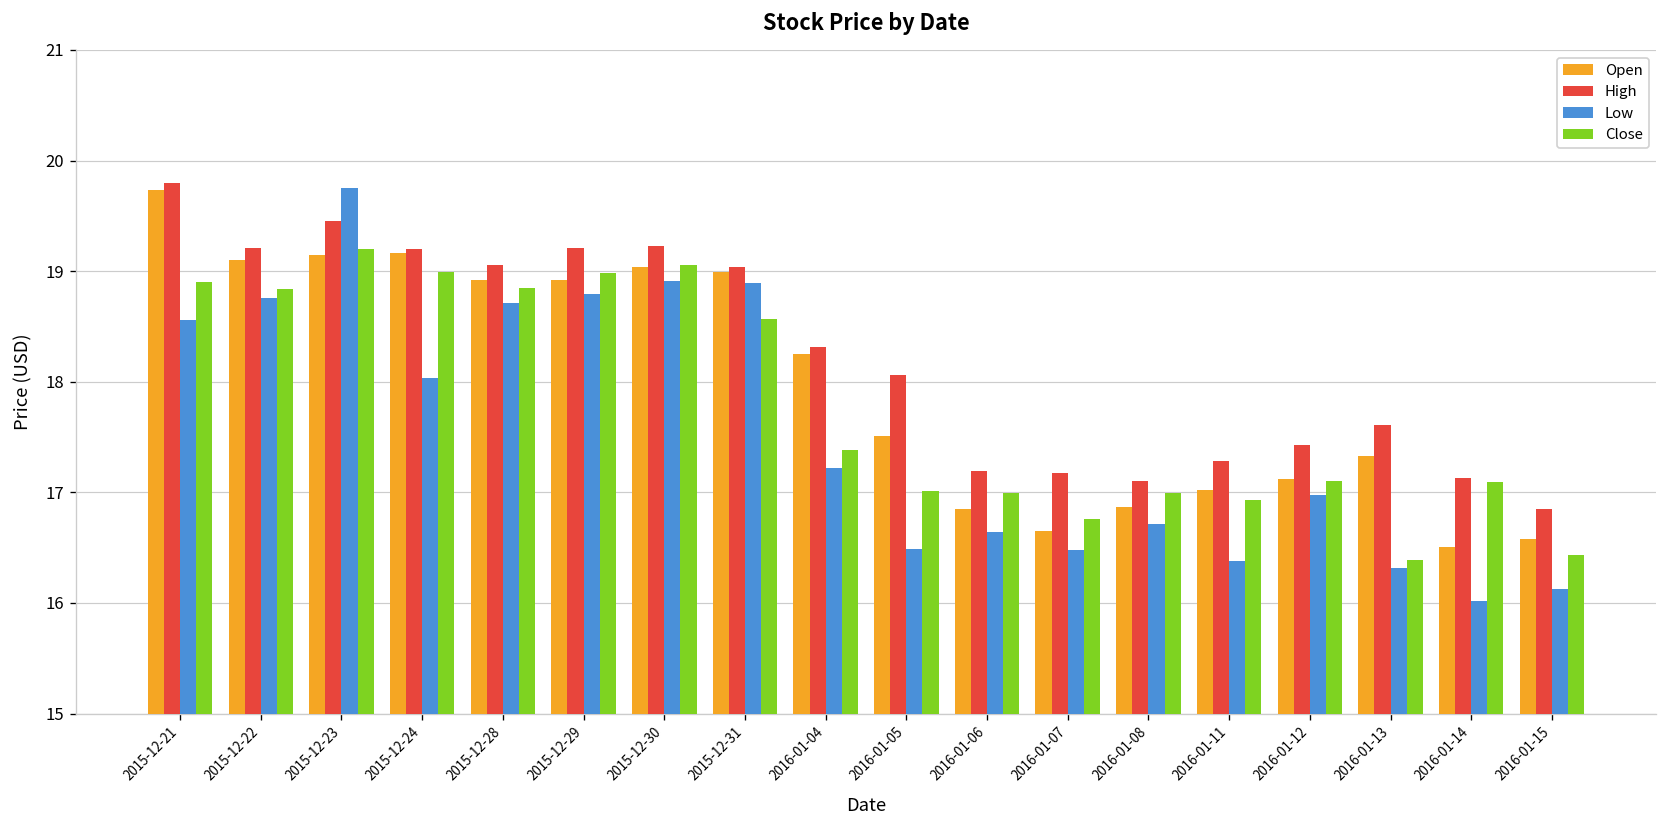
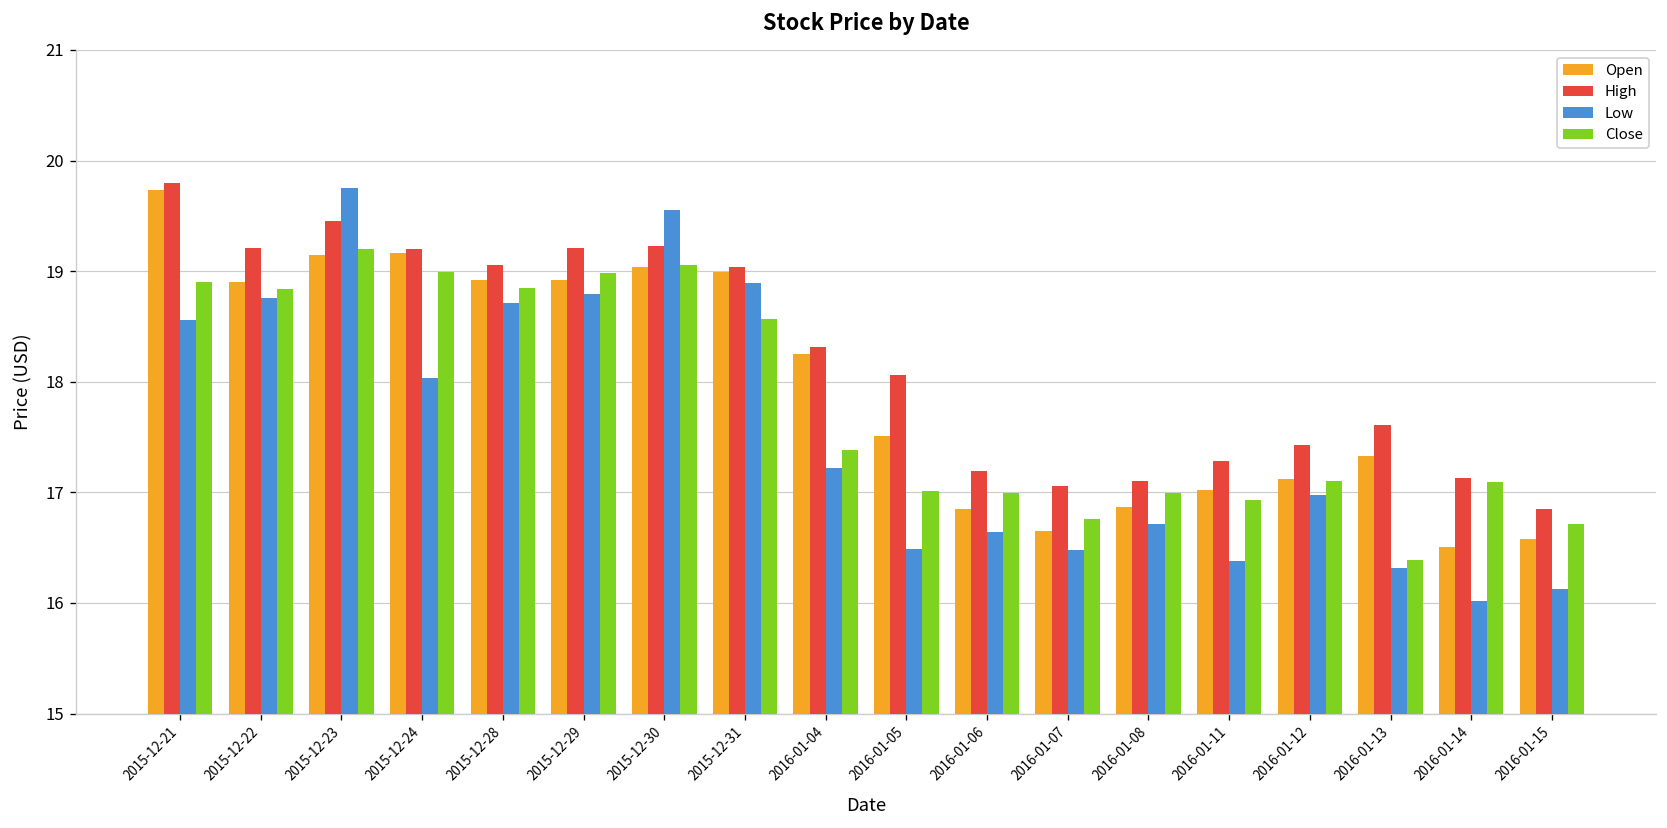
  {
    "Open": {
      "2015-12-21": 19.7,
-     "2015-12-22": 19.1,
+     "2015-12-22": 18.9,
      "2015-12-23": 19.2,
      "2015-12-24": 19.2,
      "2015-12-28": 18.9,
      "2015-12-29": 18.9,
      "2015-12-30": 19.0,
      "2015-12-31": 19.0,
      "2016-01-04": 18.3,
      "2016-01-05": 17.5,
      "2016-01-06": 16.9,
      "2016-01-07": 16.7,
      "2016-01-08": 16.9,
      "2016-01-11": 17.0,
      "2016-01-12": 17.1,
      "2016-01-13": 17.3,
      "2016-01-14": 16.5,
      "2016-01-15": 16.6
    },
    "High": {
      "2015-12-21": 19.8,
      "2015-12-22": 19.2,
      "2015-12-23": 19.5,
      "2015-12-24": 19.2,
      "2015-12-28": 19.1,
      "2015-12-29": 19.2,
      "2015-12-30": 19.2,
      "2015-12-31": 19.0,
      "2016-01-04": 18.3,
      "2016-01-05": 18.1,
      "2016-01-06": 17.2,
-     "2016-01-07": 17.2,
+     "2016-01-07": 17.1,
      "2016-01-08": 17.1,
      "2016-01-11": 17.3,
      "2016-01-12": 17.4,
      "2016-01-13": 17.6,
      "2016-01-14": 17.1,
      "2016-01-15": 16.9
    },
    "Low": {
      "2015-12-21": 18.6,
      "2015-12-22": 18.8,
      "2015-12-23": 19.7,
      "2015-12-24": 18.0,
      "2015-12-28": 18.7,
      "2015-12-29": 18.8,
-     "2015-12-30": 18.9,
+     "2015-12-30": 19.6,
      "2015-12-31": 18.9,
      "2016-01-04": 17.2,
      "2016-01-05": 16.5,
      "2016-01-06": 16.6,
      "2016-01-07": 16.5,
      "2016-01-08": 16.7,
      "2016-01-11": 16.4,
      "2016-01-12": 17.0,
      "2016-01-13": 16.3,
      "2016-01-14": 16.0,
      "2016-01-15": 16.1
    },
    "Close": {
      "2015-12-21": 18.9,
      "2015-12-22": 18.8,
      "2015-12-23": 19.2,
      "2015-12-24": 19.0,
      "2015-12-28": 18.9,
      "2015-12-29": 19.0,
      "2015-12-30": 19.1,
      "2015-12-31": 18.6,
      "2016-01-04": 17.4,
      "2016-01-05": 17.0,
      "2016-01-06": 17.0,
      "2016-01-07": 16.8,
      "2016-01-08": 17.0,
      "2016-01-11": 16.9,
      "2016-01-12": 17.1,
      "2016-01-13": 16.4,
      "2016-01-14": 17.1,
-     "2016-01-15": 16.4
+     "2016-01-15": 16.7
    }
  }
